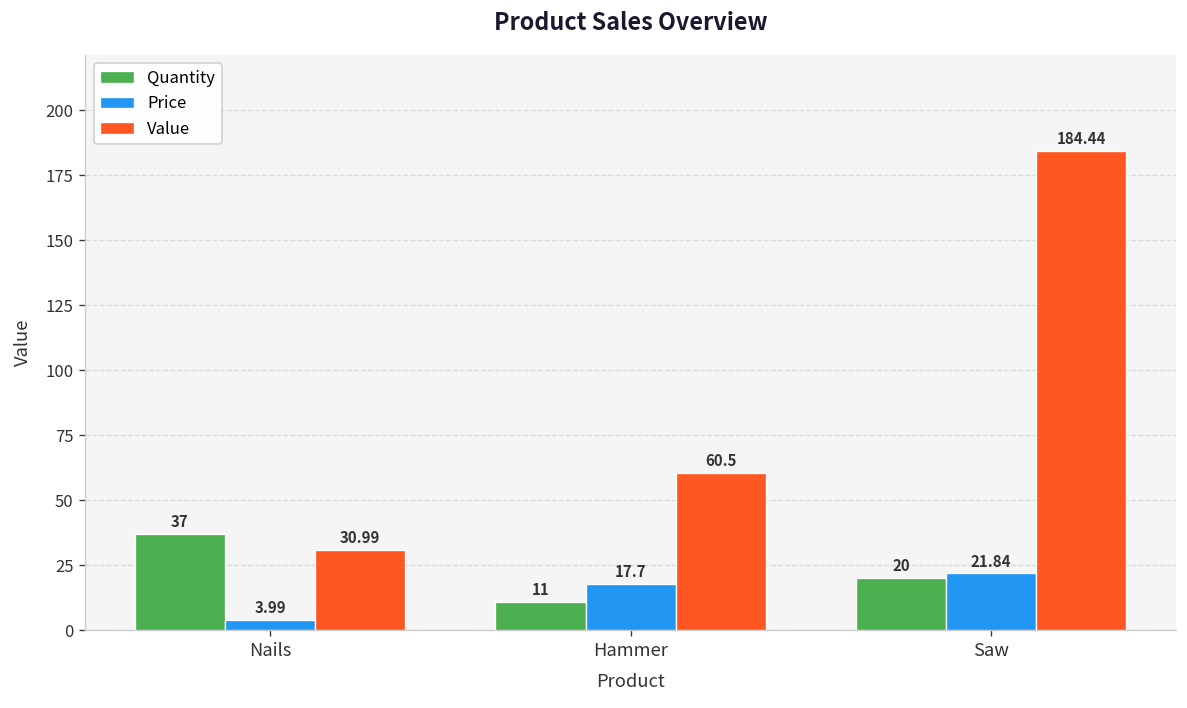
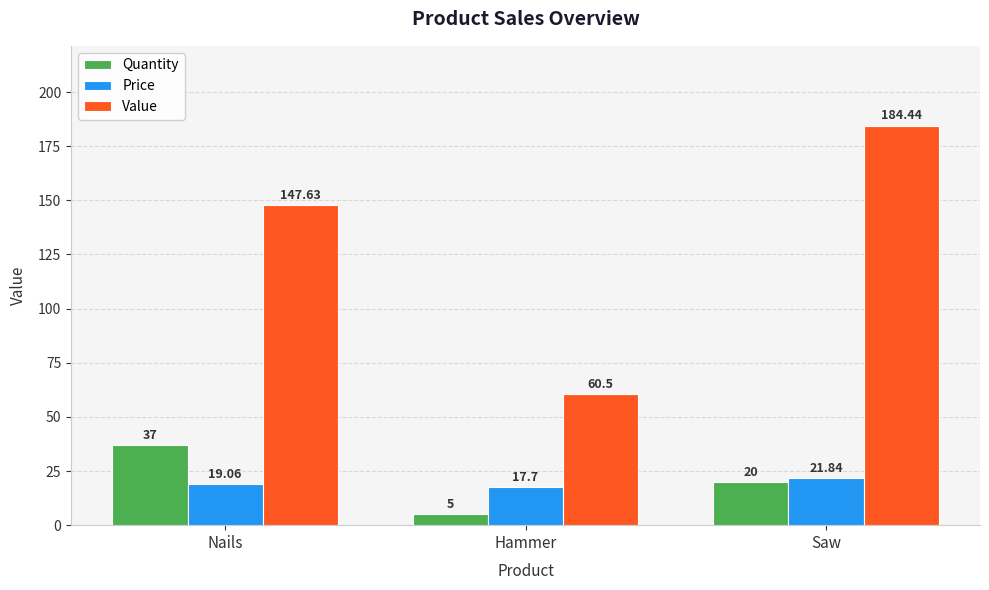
  {
    "Quantity": {
      "Nails": 37,
-     "Hammer": 11,
+     "Hammer": 5,
      "Saw": 20
    },
    "Price": {
-     "Nails": 3.99,
+     "Nails": 19.06,
      "Hammer": 17.7,
      "Saw": 21.84
    },
    "Value": {
-     "Nails": 30.99,
+     "Nails": 147.63,
      "Hammer": 60.5,
      "Saw": 184.44
    }
  }
